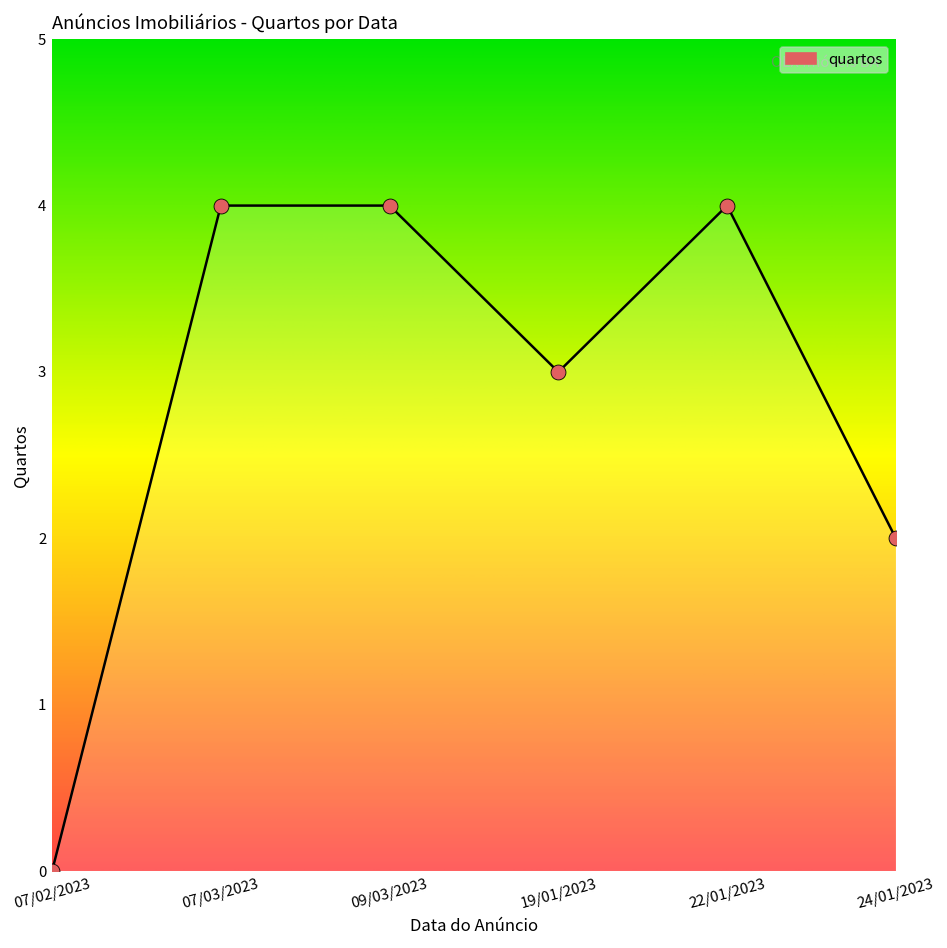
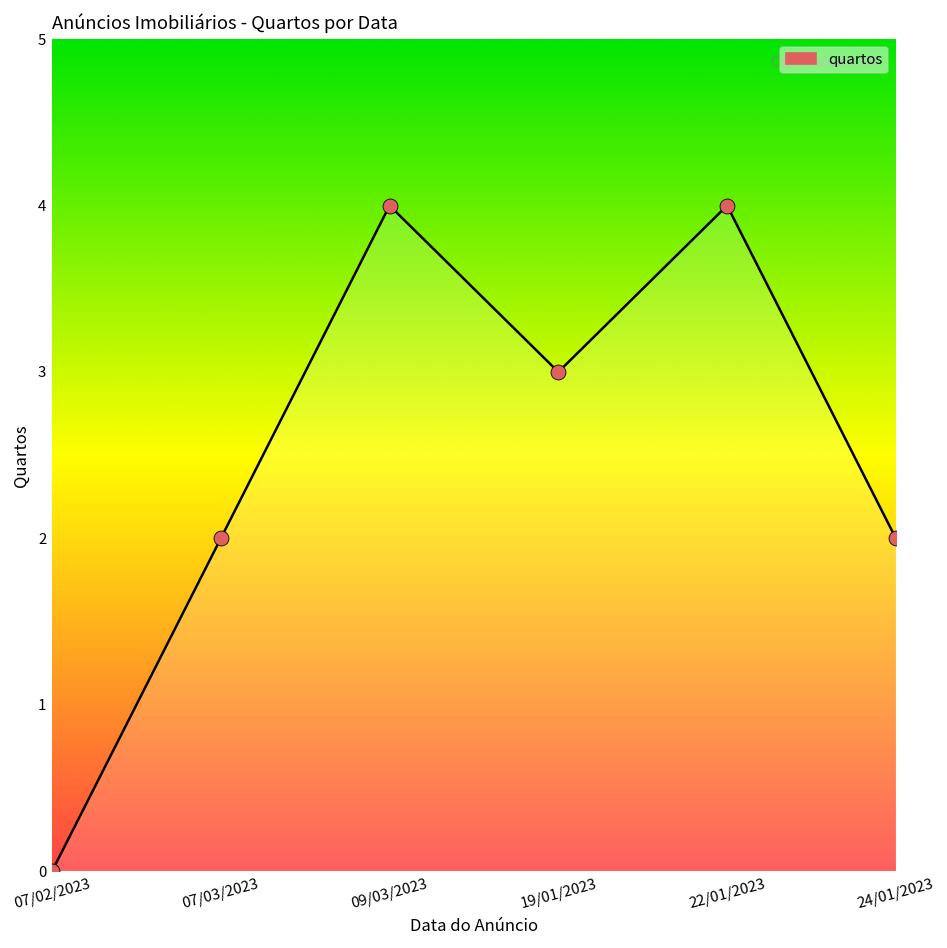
  {
    "07/02/2023": 0,
-   "07/03/2023": 4,
+   "07/03/2023": 2,
    "09/03/2023": 4,
    "19/01/2023": 3,
    "22/01/2023": 4,
    "24/01/2023": 2
  }
